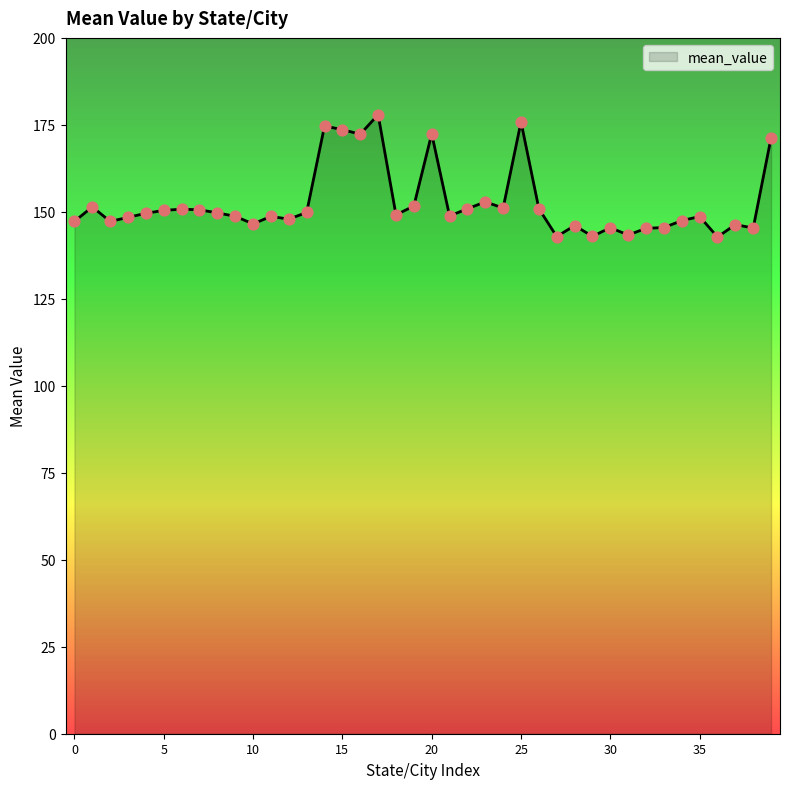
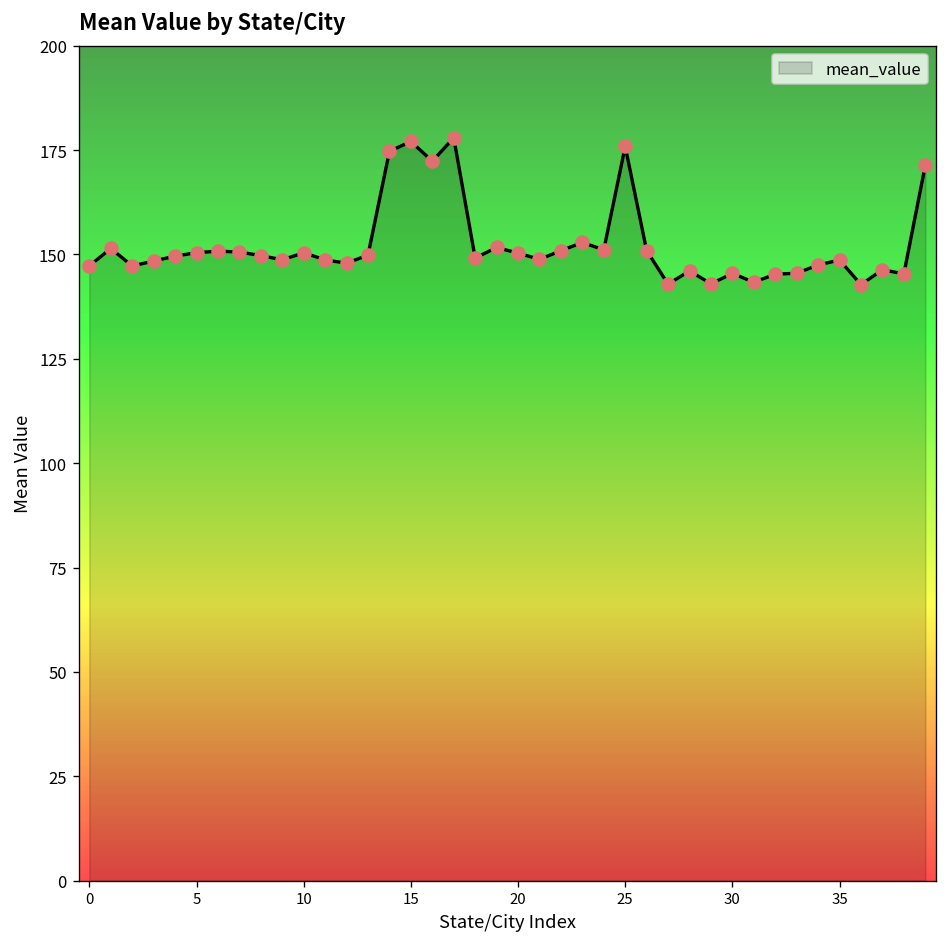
  {
    "0": 147,
    "5": 150,
-   "10": 147,
-   "15": 174,
-   "20": 172,
+   "10": 150,
+   "15": 177,
+   "20": 150,
    "25": 176,
    "30": 145,
    "35": 149
  }
